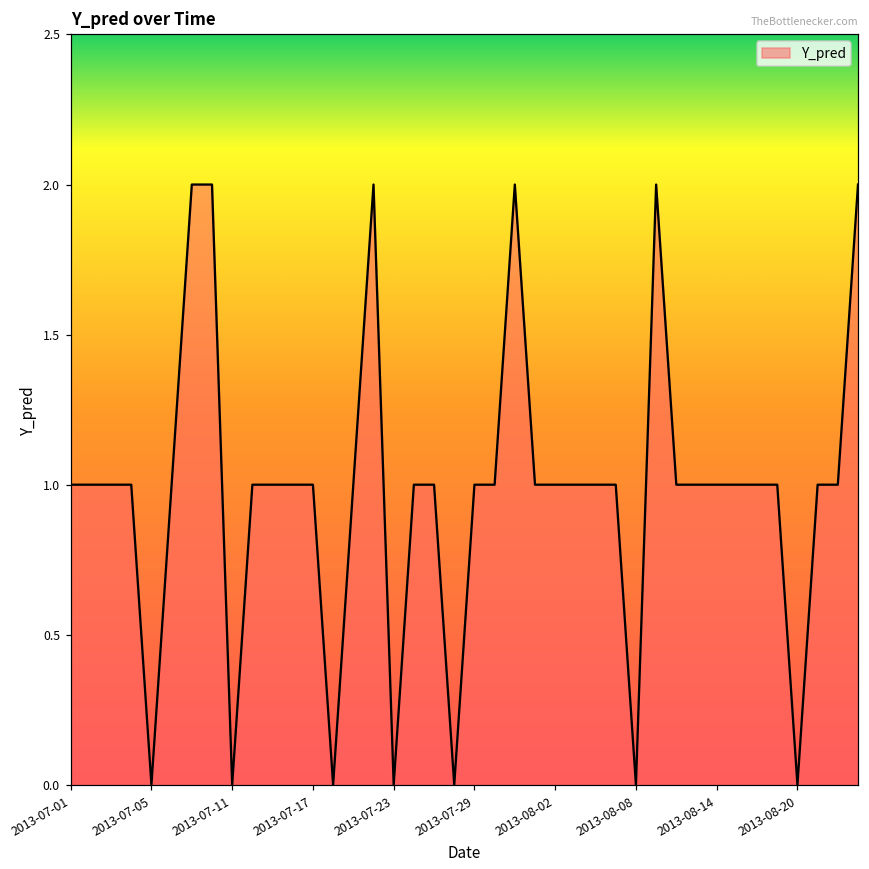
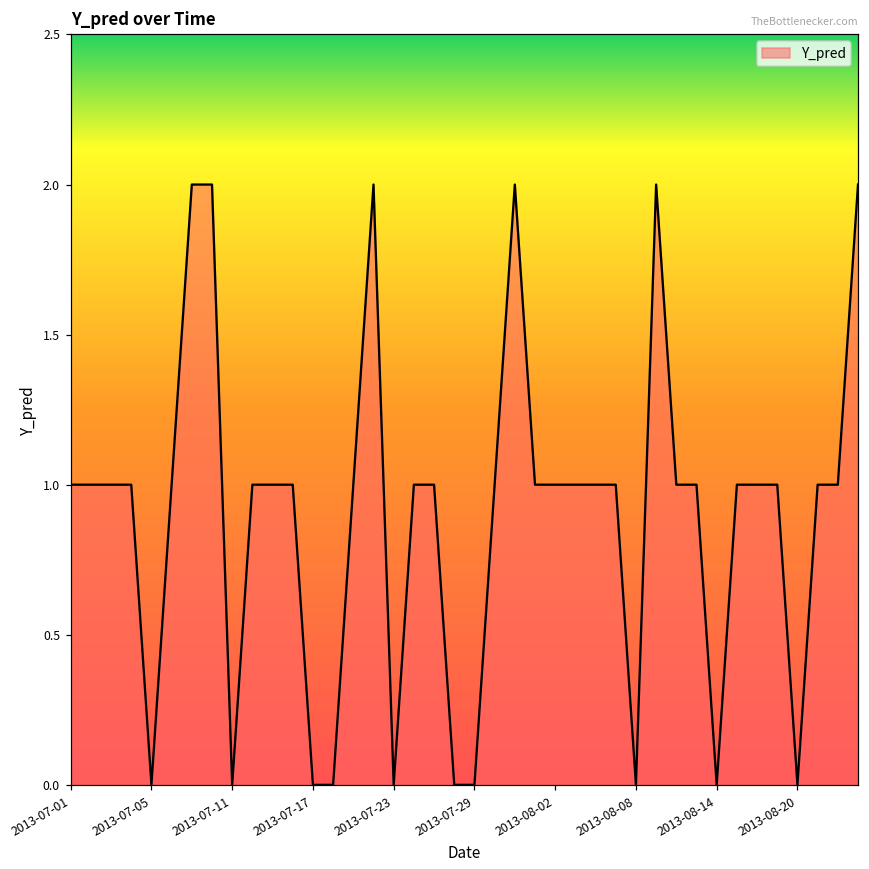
  {
    "2013-07-01": 1,
    "2013-07-05": 0,
    "2013-07-11": 0,
-   "2013-07-17": 1,
+   "2013-07-17": 0,
    "2013-07-23": 0,
-   "2013-07-29": 1,
+   "2013-07-29": 0,
    "2013-08-02": 1,
    "2013-08-08": 0,
-   "2013-08-14": 1,
+   "2013-08-14": 0,
    "2013-08-20": 0
  }
